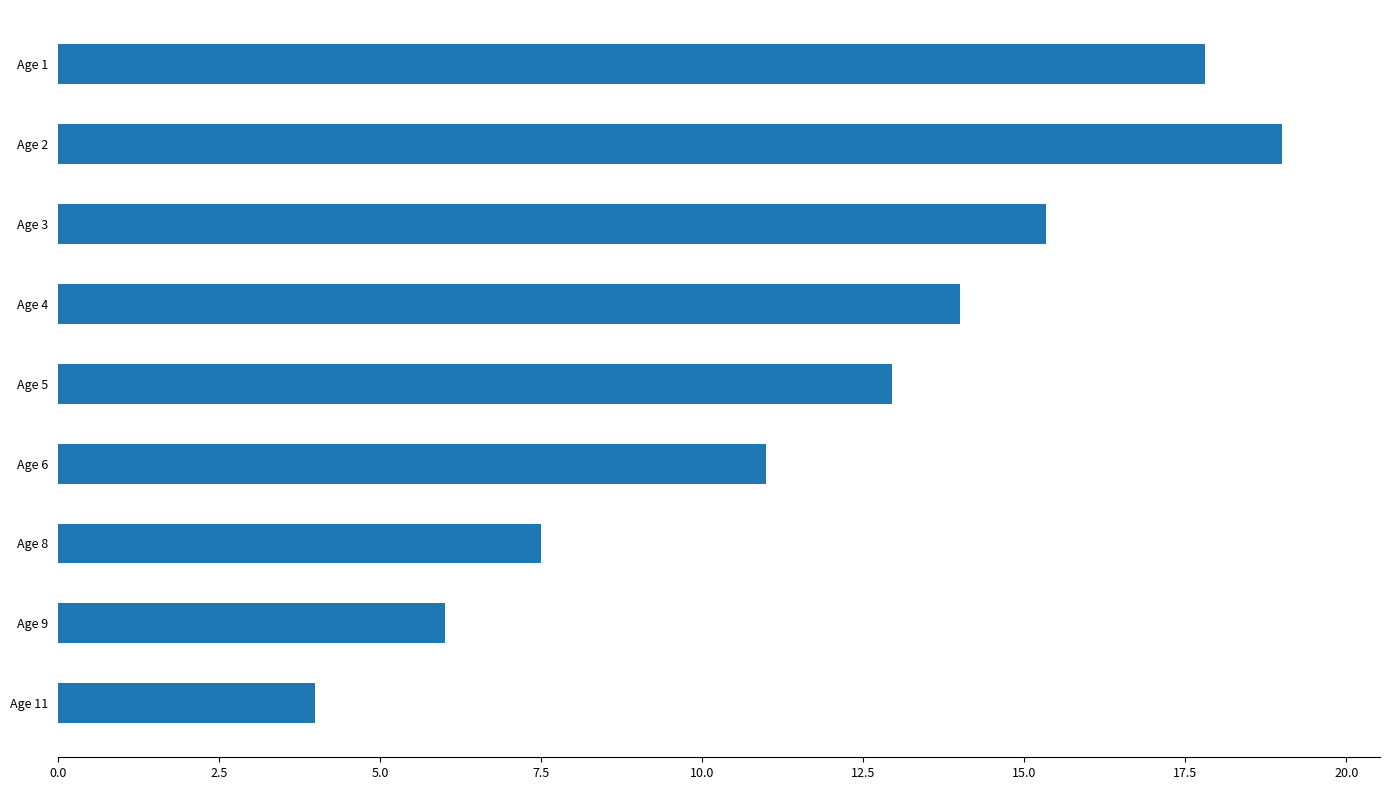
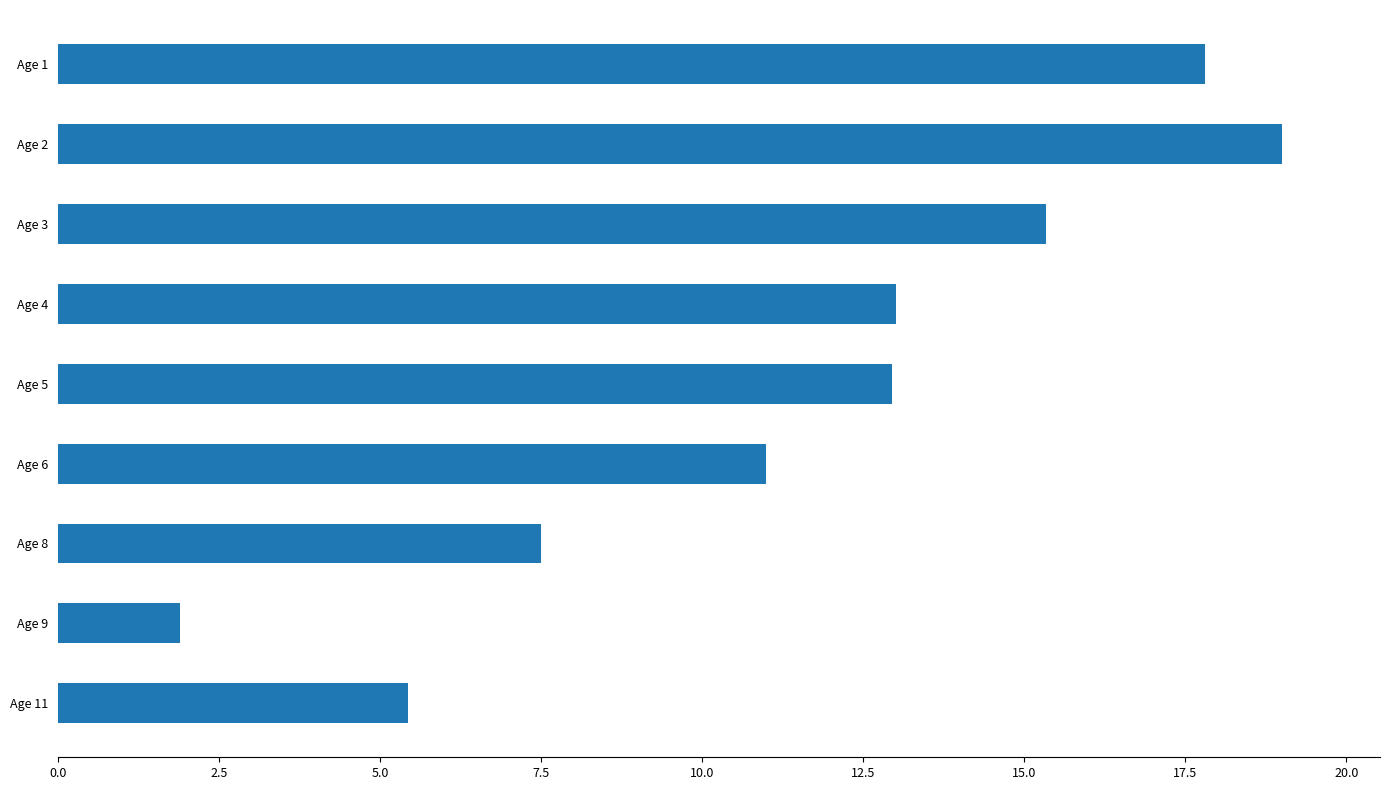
  {
    "Age 1": 17.8,
    "Age 2": 19.0,
    "Age 3": 15.3,
-   "Age 4": 14,
+   "Age 4": 13,
    "Age 5": 13.0,
    "Age 6": 11.0,
    "Age 8": 7.5,
-   "Age 9": 6.0,
-   "Age 11": 4.0
+   "Age 9": 1.9,
+   "Age 11": 5.4
  }
